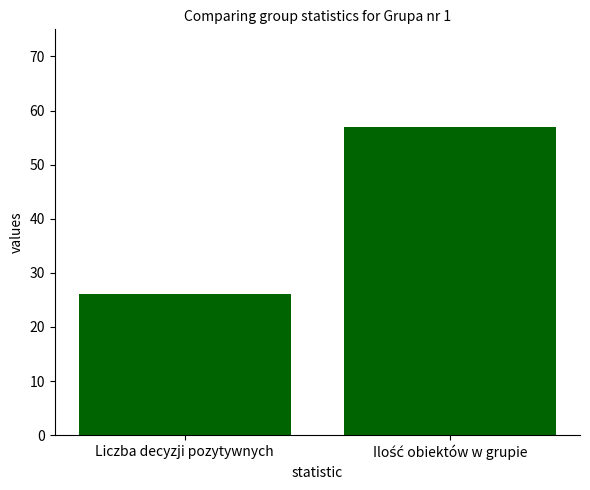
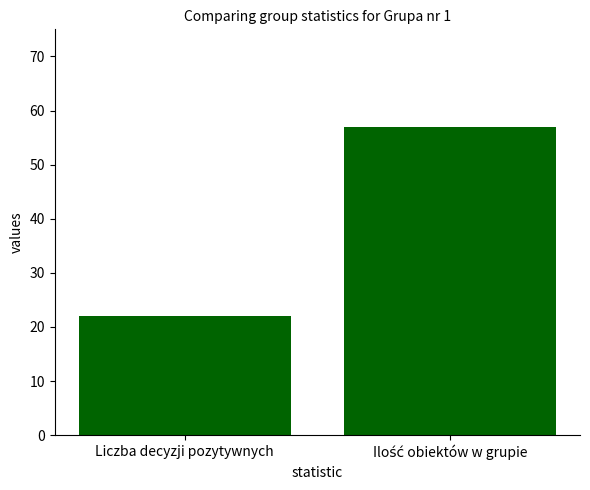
  {
-   "Liczba decyzji pozytywnych": 26,
+   "Liczba decyzji pozytywnych": 22,
    "Ilość obiektów w grupie": 57
  }
